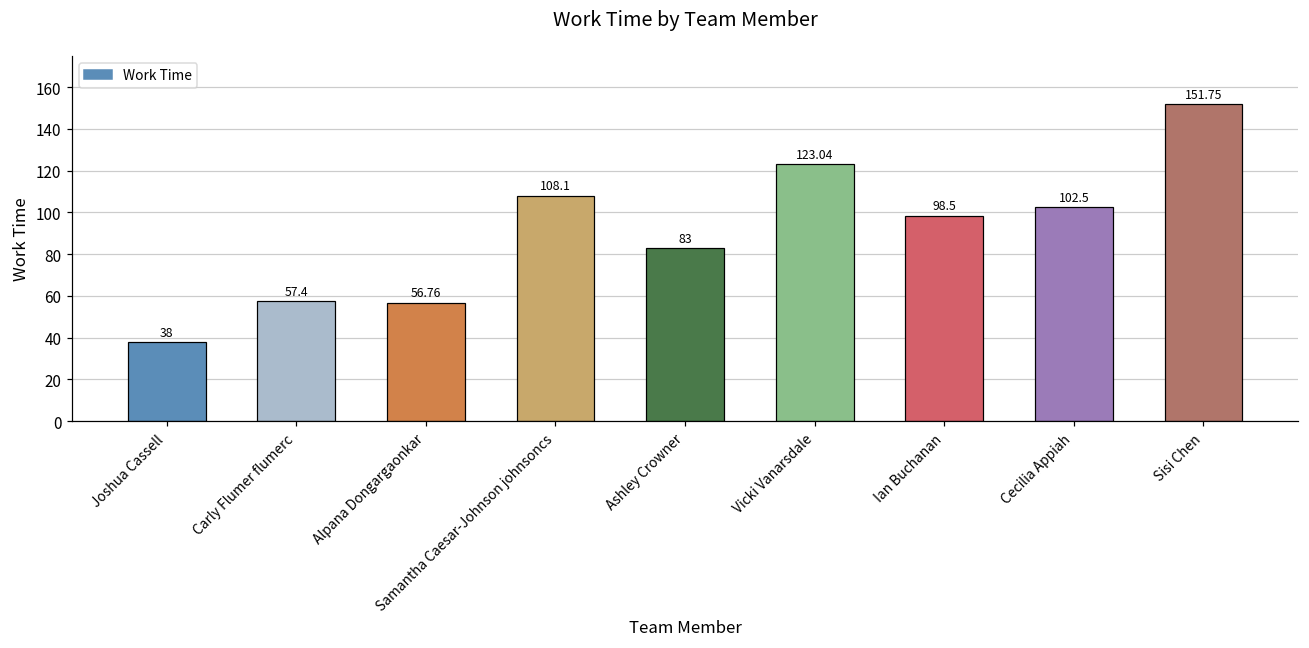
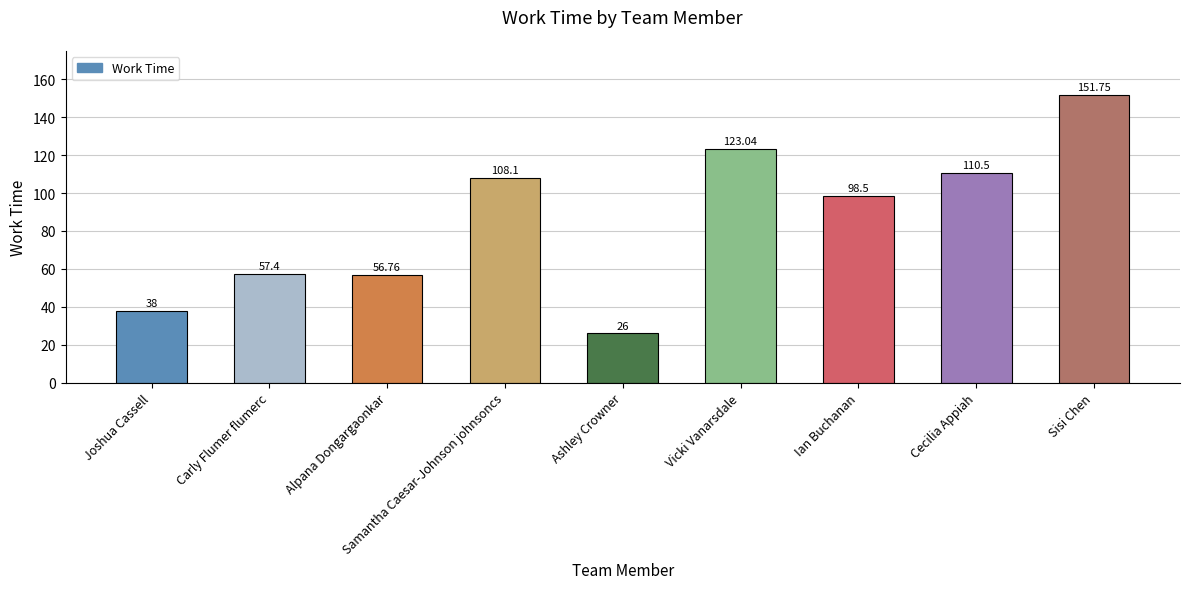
  {
    "Joshua Cassell": 38,
    "Carly Flumer flumerc": 57.4,
    "Alpana Dongargaonkar": 56.76,
    "Samantha Caesar-Johnson johnsoncs": 108.1,
-   "Ashley Crowner": 83,
+   "Ashley Crowner": 26,
    "Vicki Vanarsdale": 123.04,
    "Ian Buchanan": 98.5,
-   "Cecilia Appiah": 102.5,
+   "Cecilia Appiah": 110.5,
    "Sisi Chen": 151.75
  }
